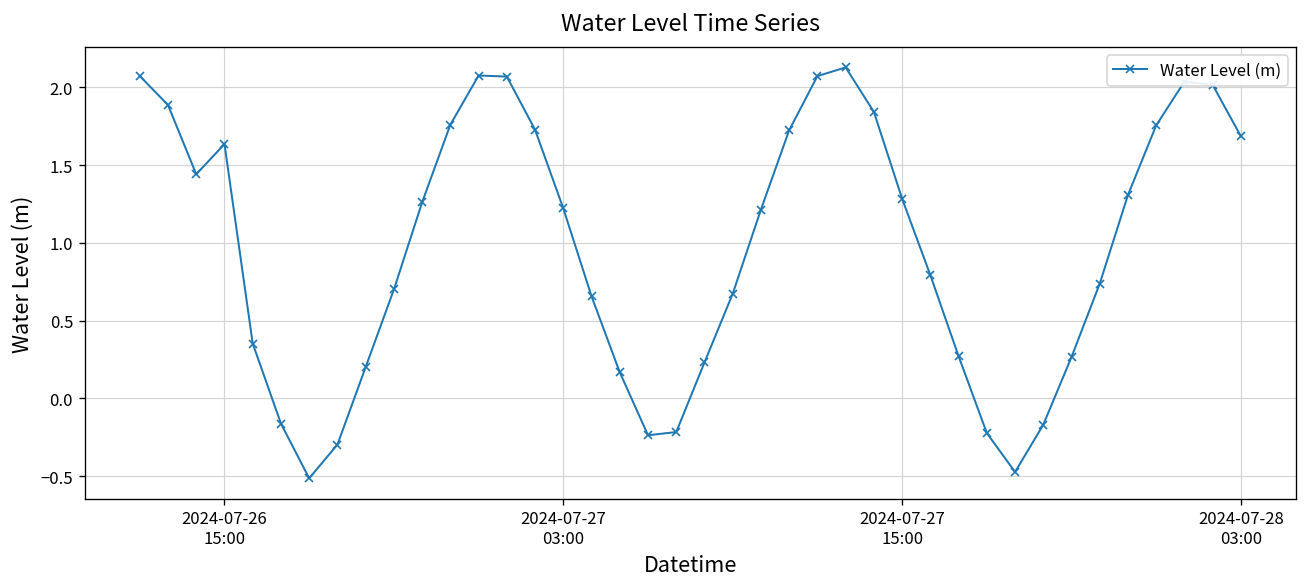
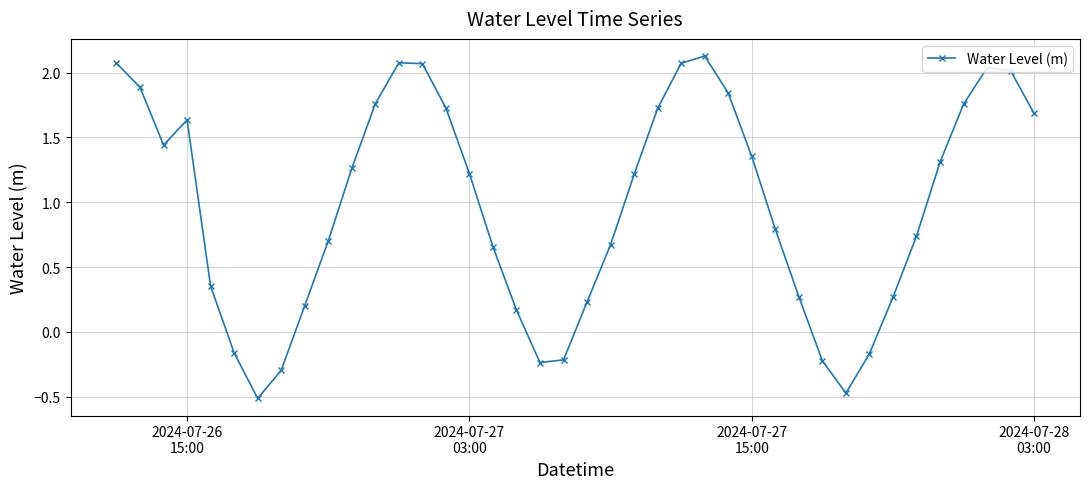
  {
    "2024-07-26 15:00": 1.64,
    "2024-07-27 03:00": 1.22,
-   "2024-07-27 15:00": 1.28,
+   "2024-07-27 15:00": 1.35,
    "2024-07-28 03:00": 1.68
  }
